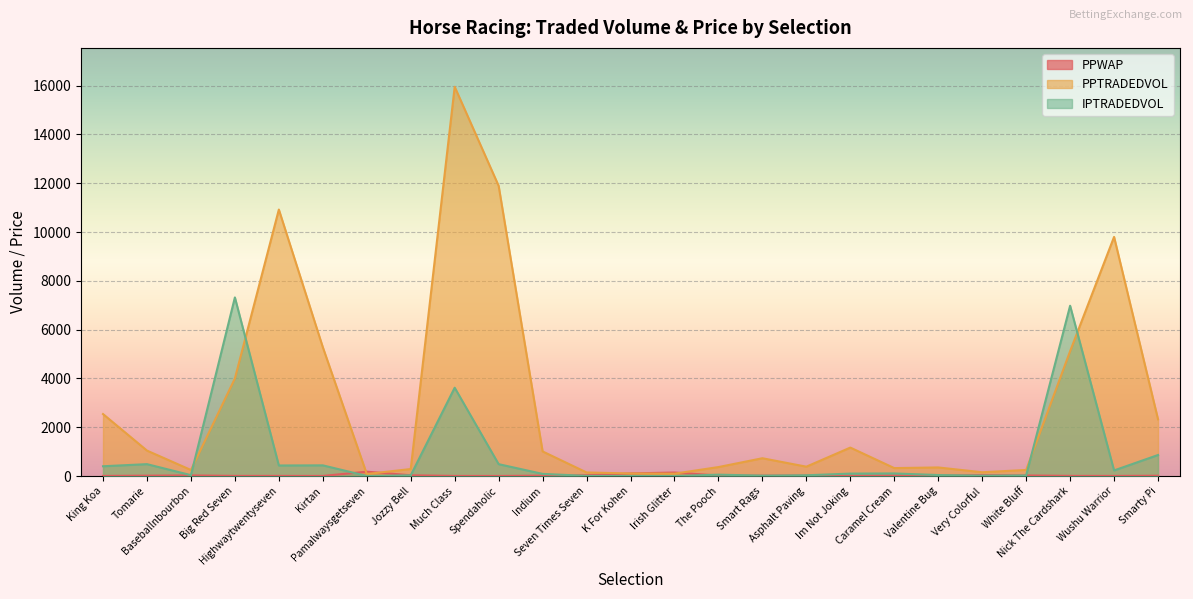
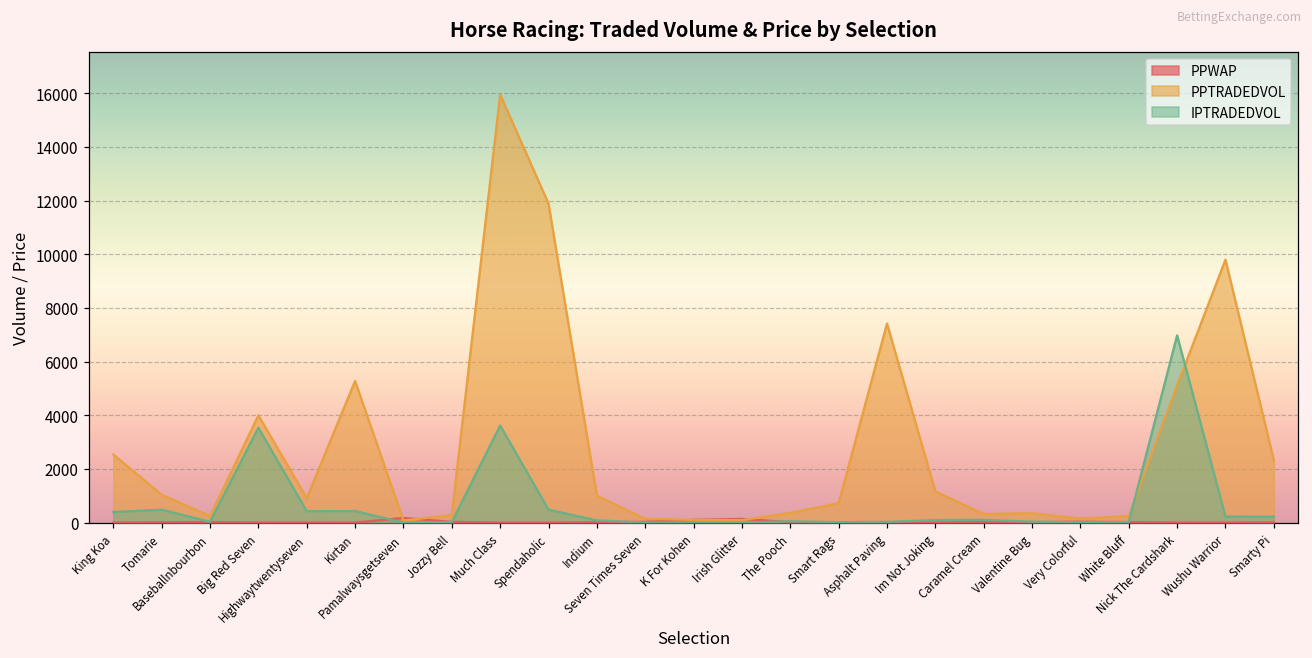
  {
    "PPWAP": {
      "King Koa": 0,
      "Tomarie": 0,
      "Big Red Seven": 0,
      "Highwaytwentyseven": 0,
      "Kirtan": 0,
      "Much Class": 0,
      "Spendaholic": 0,
      "Nick The Cardshark": 0,
      "Wushu Warrior": 0,
      "Smarty Pi": 0
    },
    "PPTRADEDVOL": {
      "King Koa": 2500,
      "Tomarie": 1000,
      "Baseballnbourbon": 200,
      "Big Red Seven": 4000,
-     "Highwaytwentyseven": 10900,
+     "Highwaytwentyseven": 900,
      "Kirtan": 5300,
      "Jozzy Bell": 300,
      "Much Class": 16000,
      "Spendaholic": 11900,
      "Indium": 1000,
      "Seven Times Seven": 100,
      "The Pooch": 400,
      "Smart Rags": 700,
-     "Asphalt Paving": 400,
+     "Asphalt Paving": 7400,
      "Im Not Joking": 1200,
      "Caramel Cream": 300,
      "Valentine Bug": 400,
      "Very Colorful": 200,
      "White Bluff": 200,
      "Nick The Cardshark": 5100,
      "Wushu Warrior": 9800,
      "Smarty Pi": 2300
    },
    "IPTRADEDVOL": {
      "King Koa": 400,
      "Tomarie": 500,
-     "Big Red Seven": 7300,
+     "Big Red Seven": 3500,
      "Highwaytwentyseven": 400,
      "Kirtan": 400,
      "Much Class": 3600,
      "Spendaholic": 500,
      "Nick The Cardshark": 7000,
      "Wushu Warrior": 200,
-     "Smarty Pi": 900
+     "Smarty Pi": 200
    }
  }
